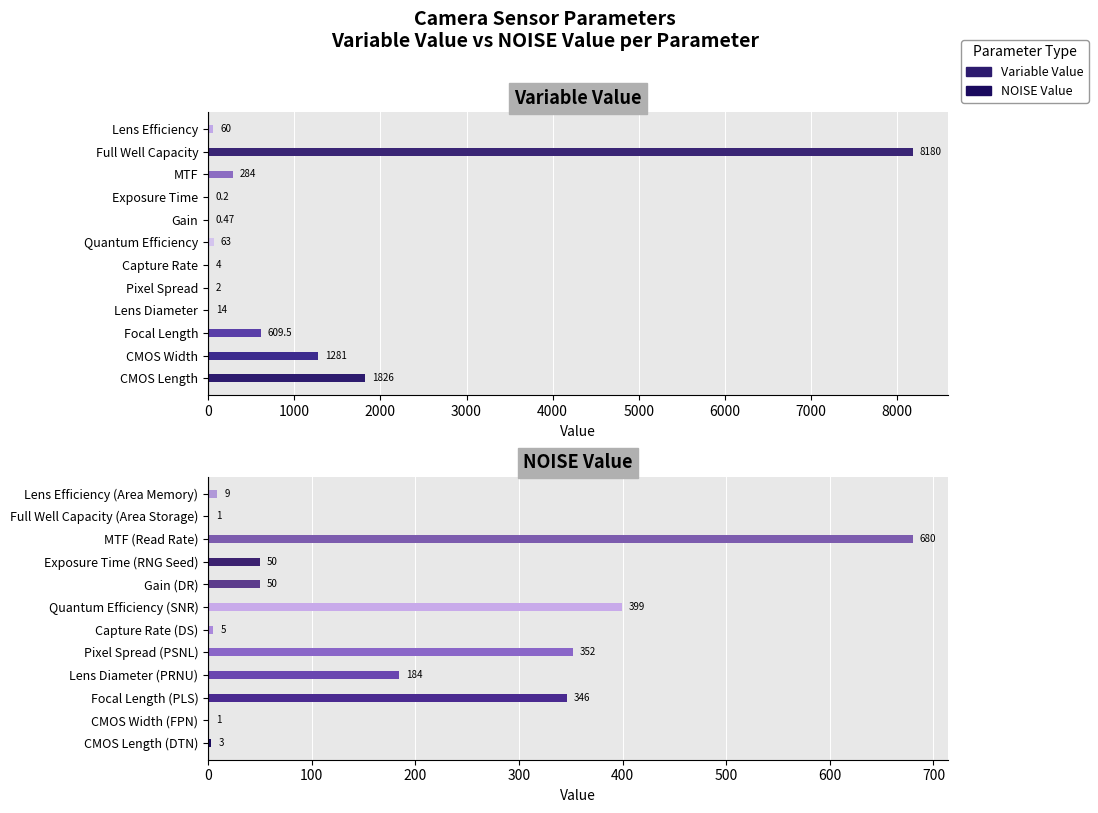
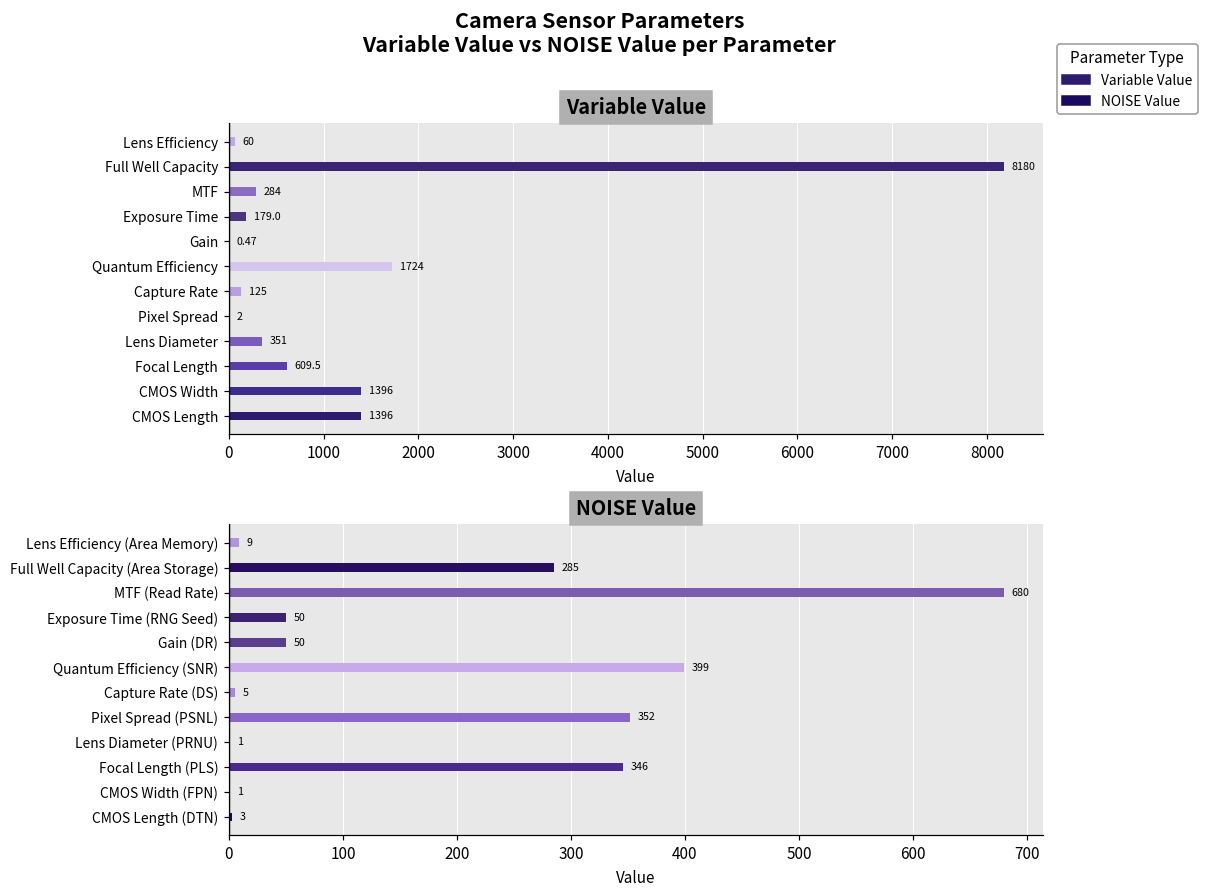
  {
    "Variable Value": {
      "Lens Efficiency": 60,
      "Full Well Capacity": 8180,
      "MTF": 284,
-     "Exposure Time": 0.2,
+     "Exposure Time": 179.0,
      "Gain": 0.47,
-     "Quantum Efficiency": 63,
-     "Capture Rate": 4,
+     "Quantum Efficiency": 1724,
+     "Capture Rate": 125,
      "Pixel Spread": 2,
-     "Lens Diameter": 14,
+     "Lens Diameter": 351,
      "Focal Length": 609.5,
-     "CMOS Width": 1281,
-     "CMOS Length": 1826
+     "CMOS Width": 1396,
+     "CMOS Length": 1396
    },
    "NOISE Value": {
      "Lens Efficiency (Area Memory)": 9,
-     "Full Well Capacity (Area Storage)": 1,
+     "Full Well Capacity (Area Storage)": 285,
      "MTF (Read Rate)": 680,
      "Exposure Time (RNG Seed)": 50,
      "Gain (DR)": 50,
      "Quantum Efficiency (SNR)": 399,
      "Capture Rate (DS)": 5,
      "Pixel Spread (PSNL)": 352,
-     "Lens Diameter (PRNU)": 184,
+     "Lens Diameter (PRNU)": 1,
      "Focal Length (PLS)": 346,
      "CMOS Width (FPN)": 1,
      "CMOS Length (DTN)": 3
    }
  }
